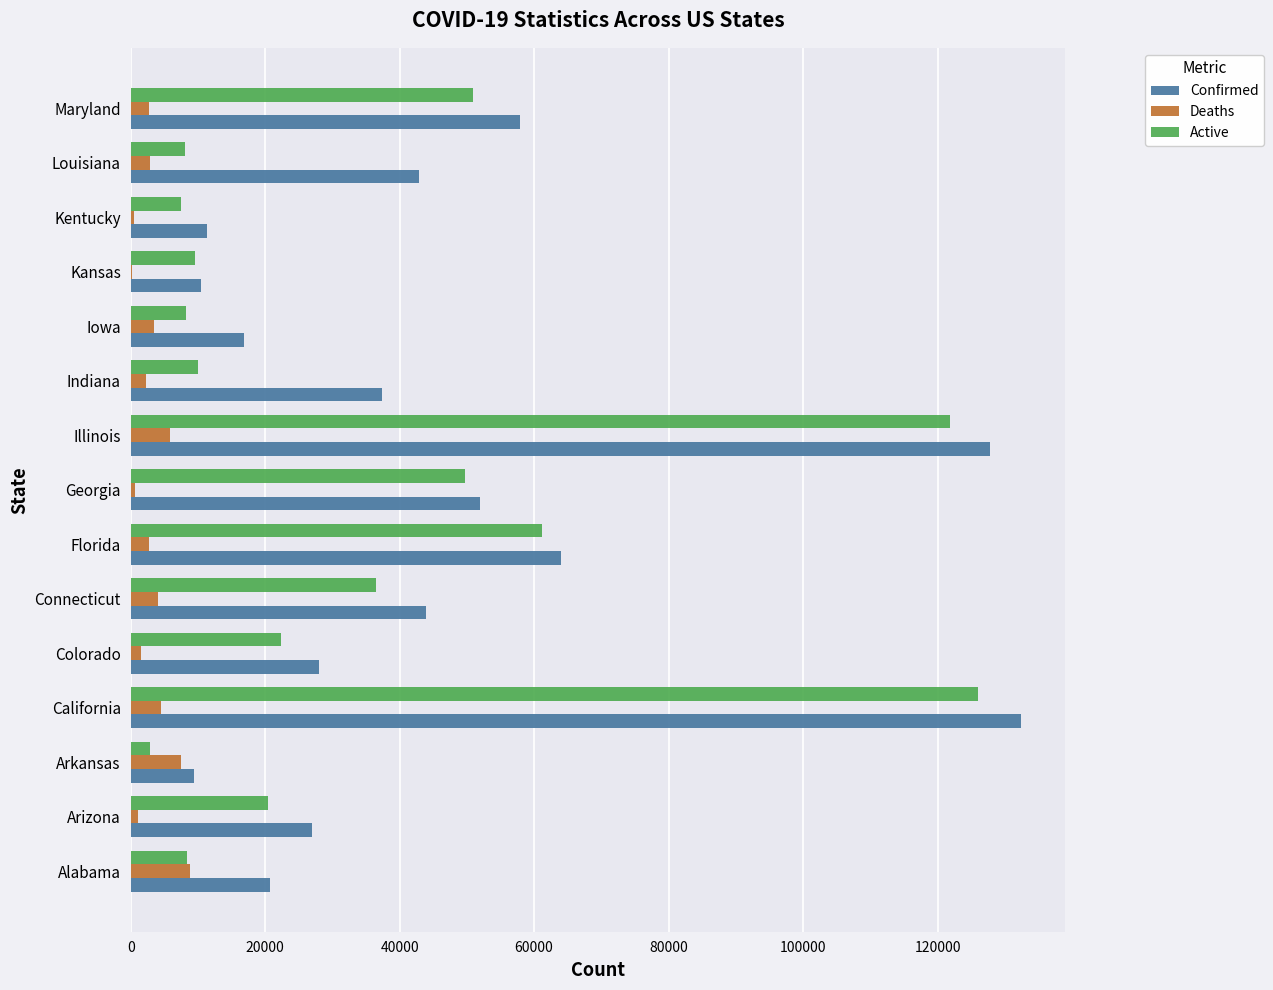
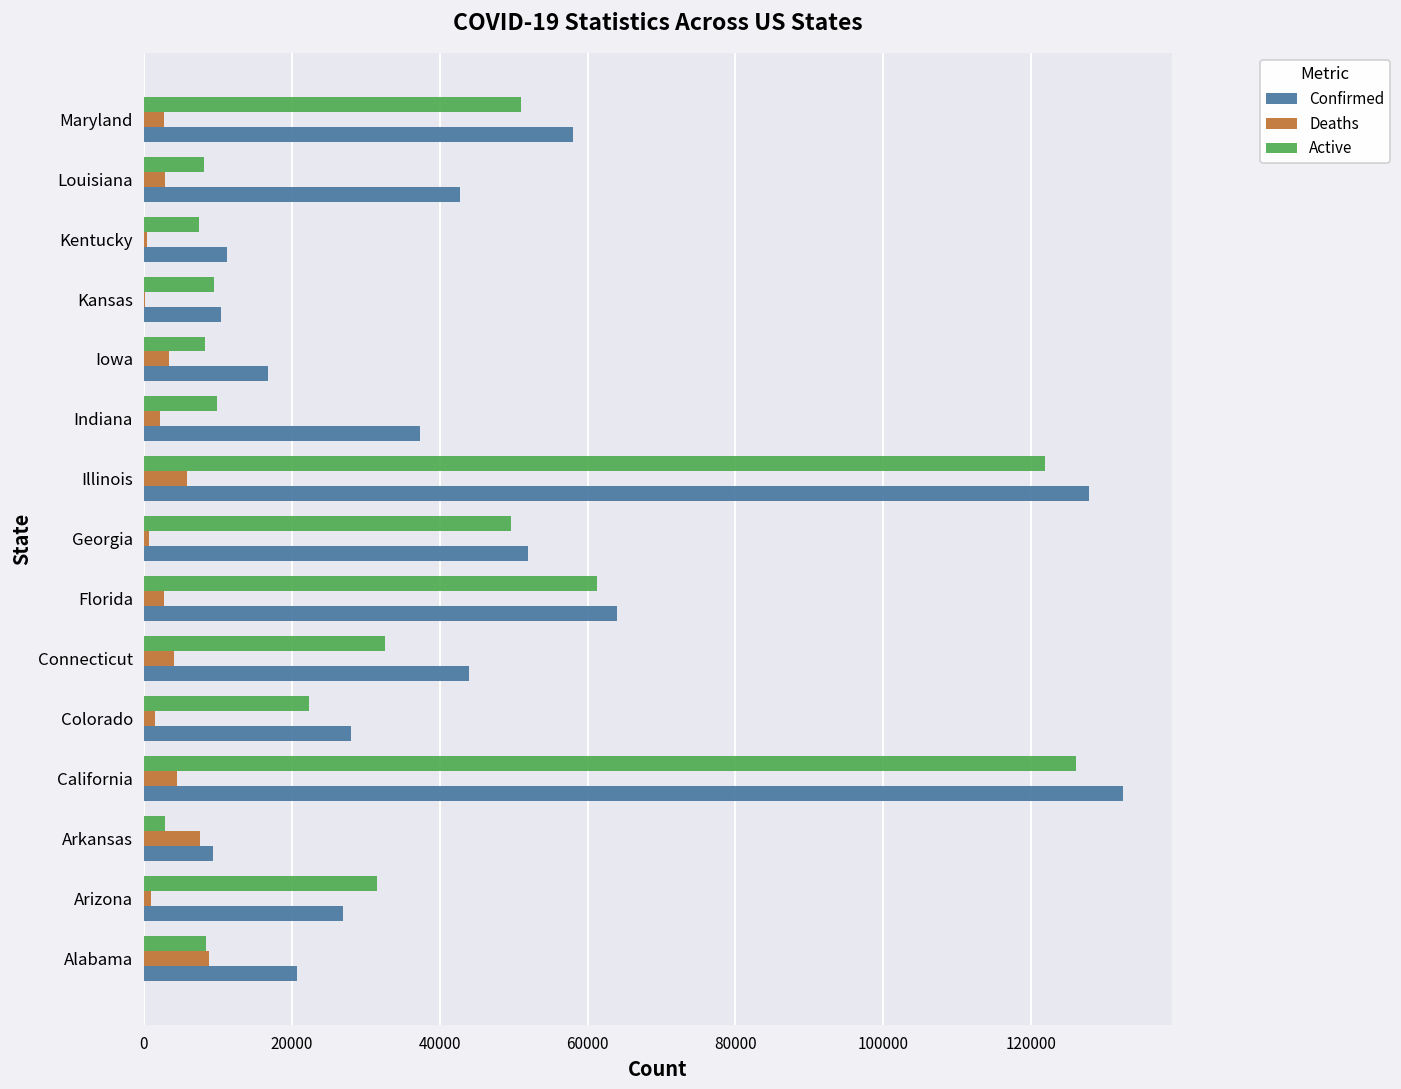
  {
    "Confirmed": {
      "Maryland": 58000,
      "Louisiana": 43000,
      "Kentucky": 11000,
      "Kansas": 10000,
      "Iowa": 17000,
      "Indiana": 37000,
      "Illinois": 128000,
      "Georgia": 52000,
      "Florida": 64000,
      "Connecticut": 44000,
      "Colorado": 28000,
      "California": 132000,
      "Arkansas": 9000,
      "Arizona": 27000,
      "Alabama": 21000
    },
    "Deaths": {
      "Maryland": 3000,
      "Louisiana": 3000,
      "Kentucky": 0,
      "Iowa": 3000,
      "Indiana": 2000,
      "Illinois": 6000,
      "Georgia": 1000,
      "Florida": 3000,
      "Connecticut": 4000,
      "Colorado": 2000,
      "California": 5000,
      "Arkansas": 8000,
      "Arizona": 1000,
      "Alabama": 9000
    },
    "Active": {
      "Maryland": 51000,
      "Louisiana": 8000,
      "Kentucky": 7000,
      "Kansas": 10000,
      "Iowa": 8000,
      "Indiana": 10000,
      "Illinois": 122000,
      "Georgia": 50000,
      "Florida": 61000,
-     "Connecticut": 37000,
+     "Connecticut": 33000,
      "Colorado": 22000,
      "California": 126000,
      "Arkansas": 3000,
-     "Arizona": 20000,
+     "Arizona": 31000,
      "Alabama": 8000
    }
  }
